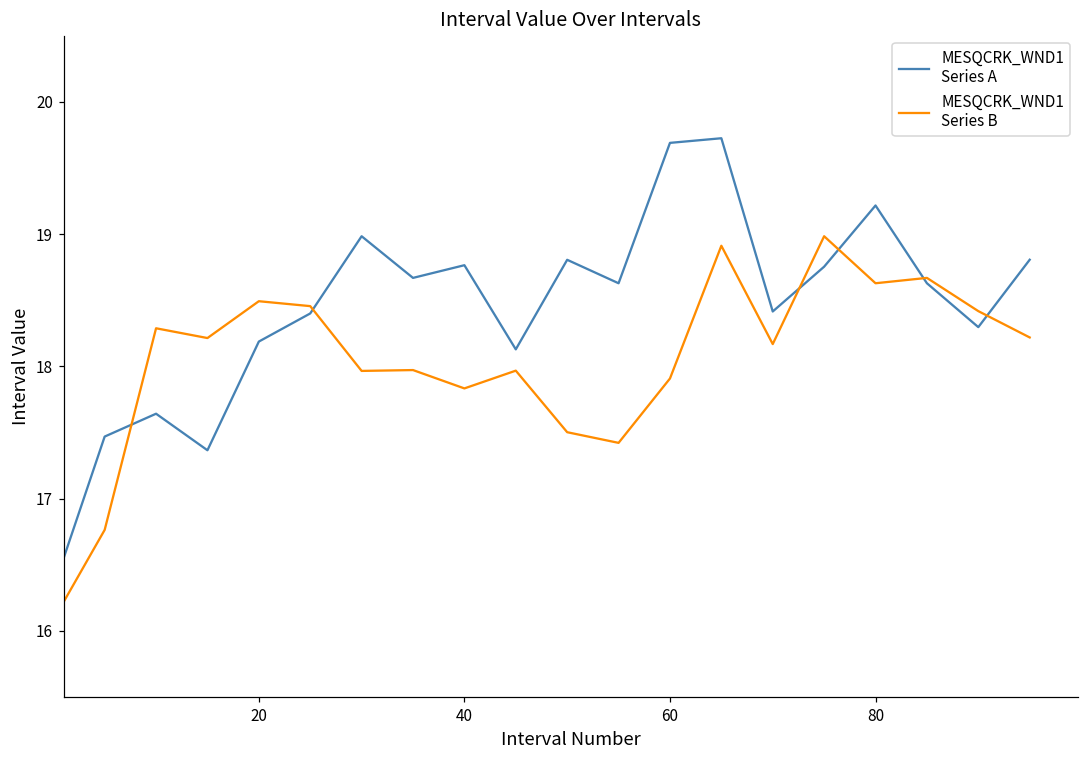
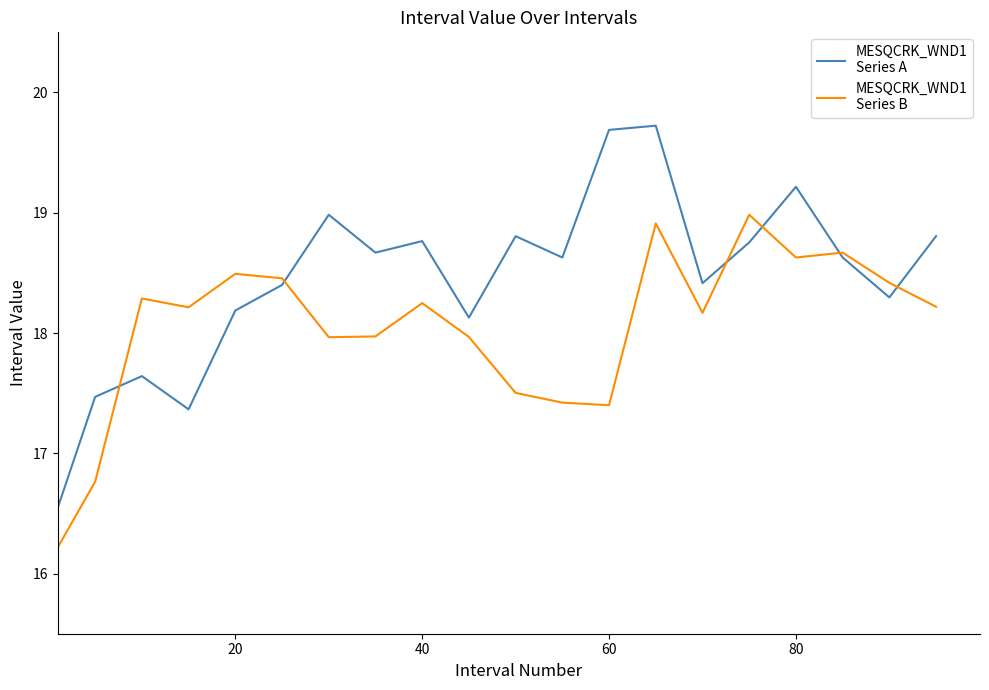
  {
    "MESQCRK_WND1 Series A": {
      "20": 18.19,
      "40": 18.76,
      "60": 19.69,
      "80": 19.22
    },
    "MESQCRK_WND1 Series B": {
      "20": 18.49,
-     "40": 17.83,
-     "60": 17.91,
+     "40": 18.25,
+     "60": 17.40,
      "80": 18.63
    }
  }
